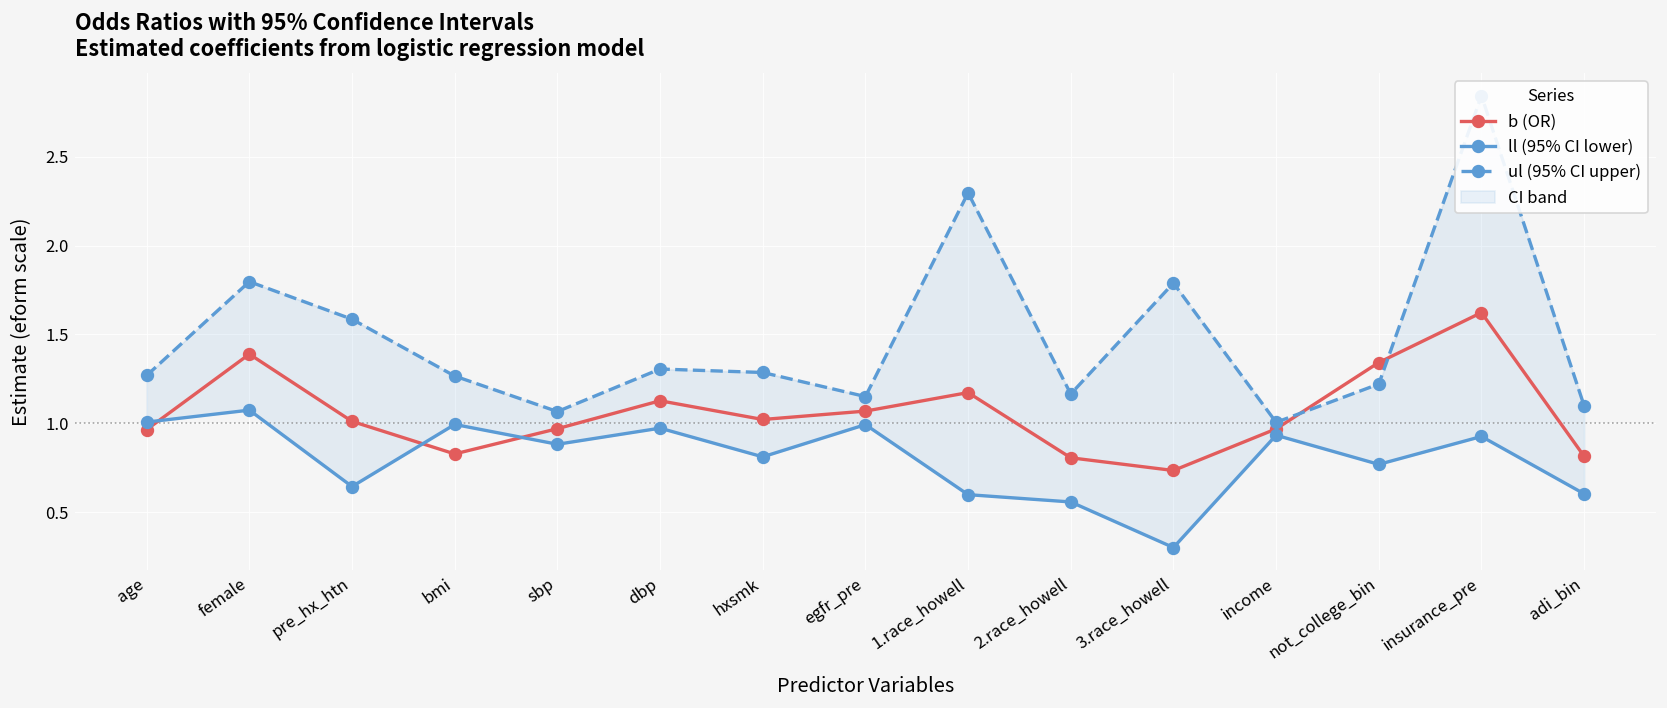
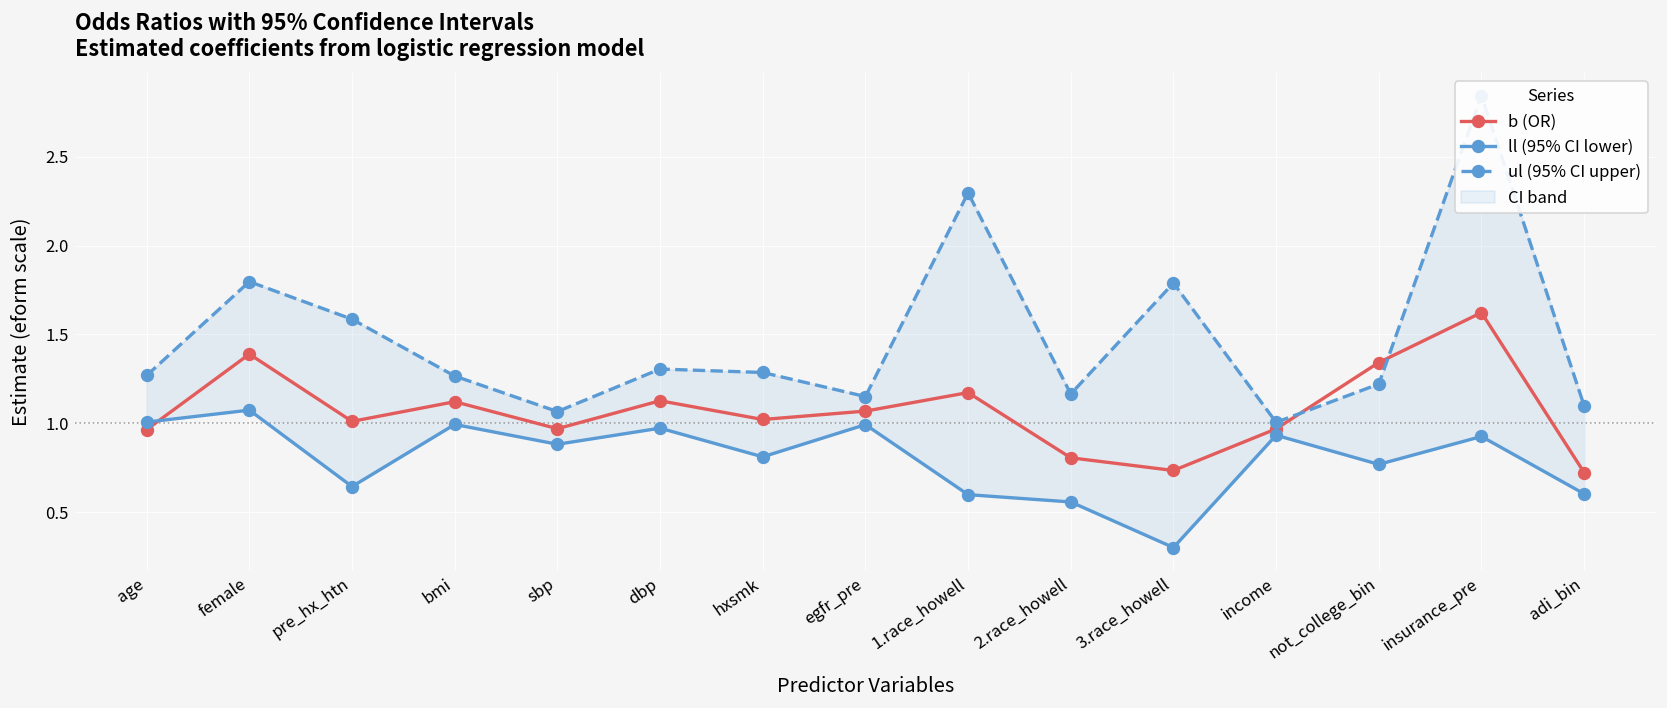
  {
    "b (OR)": {
      "age": 0.97,
      "female": 1.39,
      "pre_hx_htn": 1.01,
-     "bmi": 0.83,
+     "bmi": 1.12,
      "sbp": 0.97,
      "dbp": 1.13,
      "hxsmk": 1.02,
      "egfr_pre": 1.07,
      "1.race_howell": 1.17,
      "2.race_howell": 0.81,
      "3.race_howell": 0.74,
      "income": 0.97,
      "not_college_bin": 1.34,
      "insurance_pre": 1.62,
-     "adi_bin": 0.82
+     "adi_bin": 0.72
    }
  }
